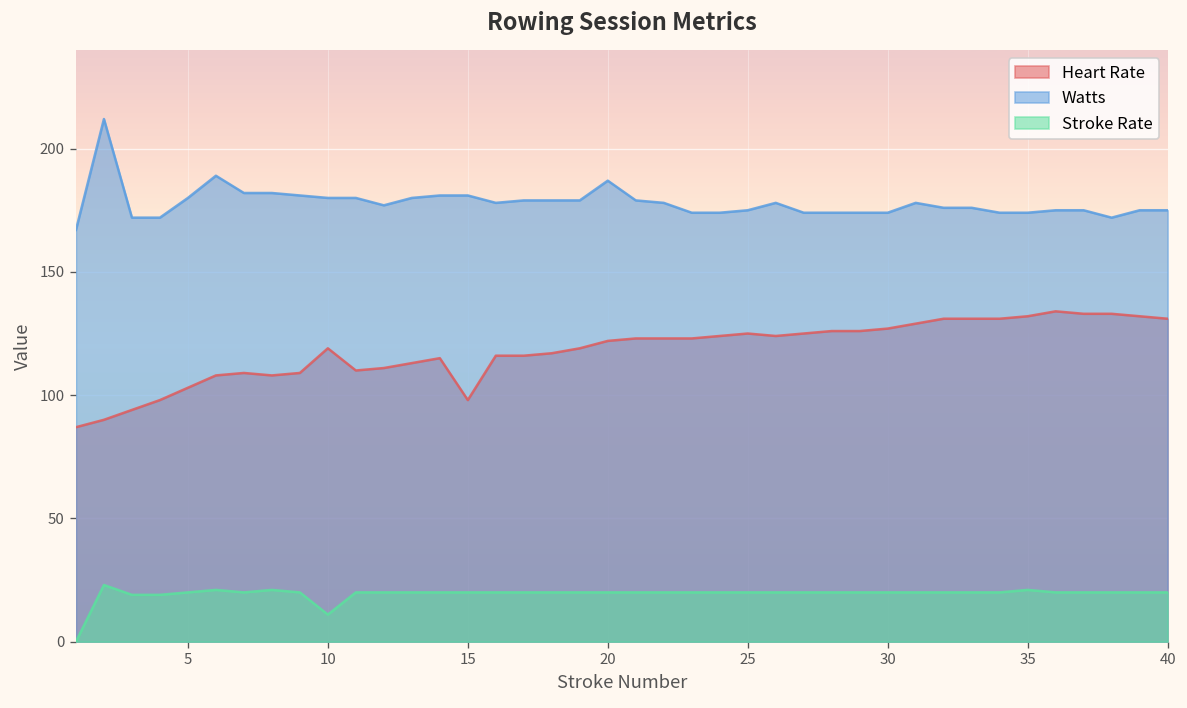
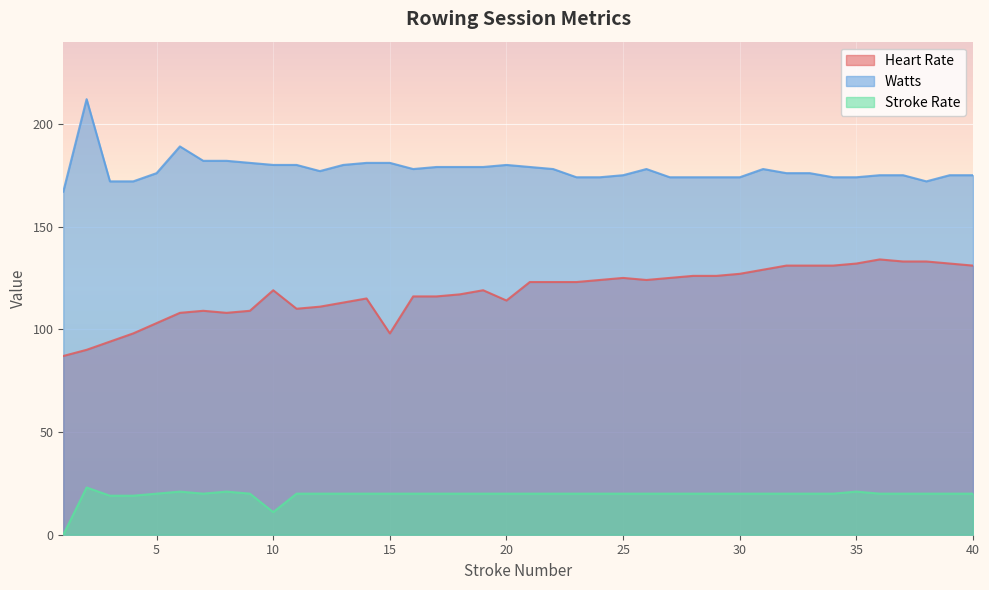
  {
    "Heart Rate": {
      "5": 103,
      "10": 119,
      "15": 98,
-     "20": 122,
+     "20": 114,
      "25": 125,
      "30": 127,
      "35": 132,
      "40": 131
    },
    "Watts": {
-     "5": 180,
+     "5": 176,
      "10": 180,
      "15": 181,
-     "20": 187,
+     "20": 180,
      "25": 175,
      "30": 174,
      "35": 174,
      "40": 175
    },
    "Stroke Rate": {
      "5": 20,
      "10": 11,
      "15": 20,
      "20": 20,
      "25": 20,
      "30": 20,
      "35": 21,
      "40": 20
    }
  }
